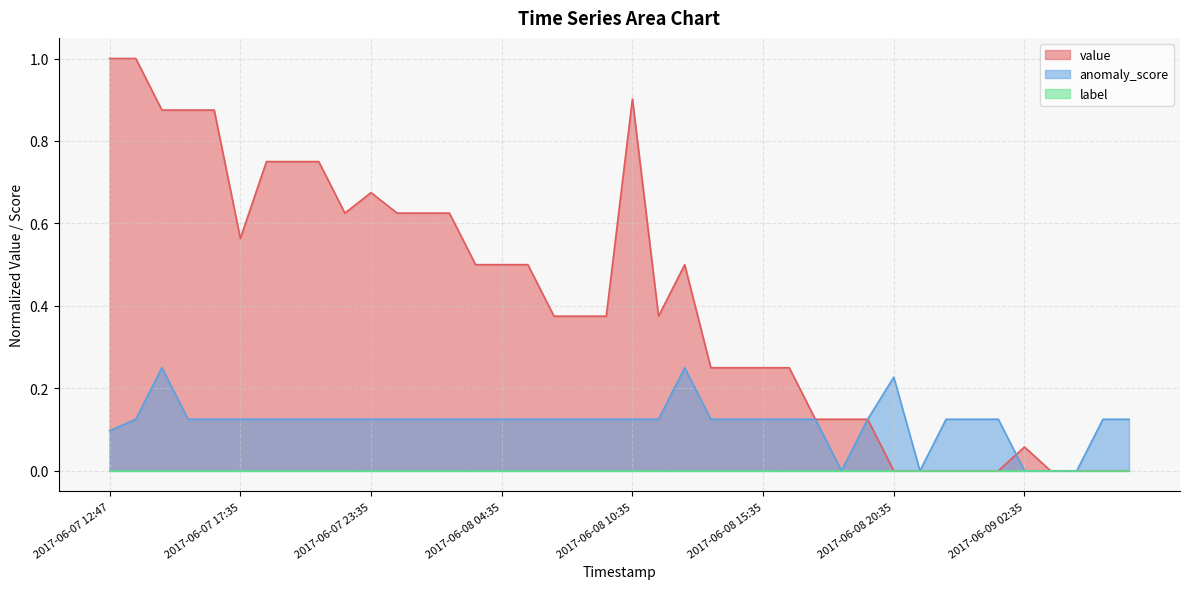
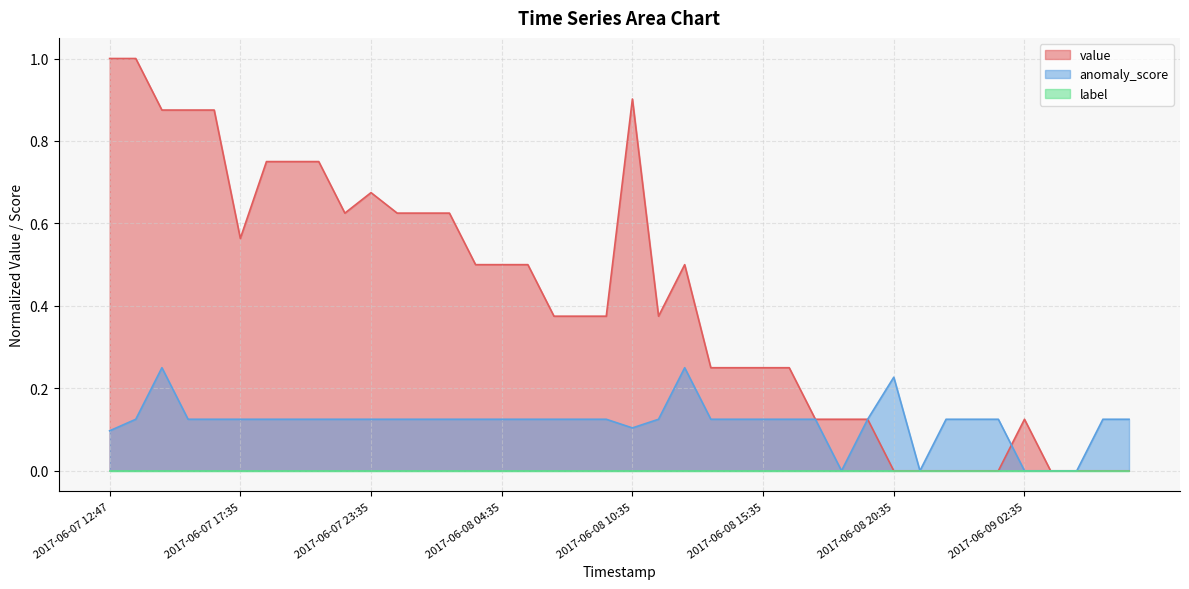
  {
    "value": {
      "2017-06-07 12:47": 1.00,
      "2017-06-07 17:35": 0.56,
      "2017-06-07 23:35": 0.67,
      "2017-06-08 04:35": 0.50,
      "2017-06-08 10:35": 0.90,
      "2017-06-08 15:35": 0.25,
-     "2017-06-09 02:35": 0.06
+     "2017-06-09 02:35": 0.12
    },
    "anomaly_score": {
      "2017-06-07 12:47": 0.10,
      "2017-06-07 17:35": 0.13,
      "2017-06-07 23:35": 0.13,
      "2017-06-08 04:35": 0.13,
-     "2017-06-08 10:35": 0.13,
+     "2017-06-08 10:35": 0.10,
      "2017-06-08 15:35": 0.13,
      "2017-06-08 20:35": 0.23
    },
    "label": {
      "2017-06-07 12:47": 0.00,
      "2017-06-07 17:35": 0.00,
      "2017-06-07 23:35": 0.00,
      "2017-06-08 04:35": 0.00,
      "2017-06-08 10:35": 0.00,
      "2017-06-08 15:35": 0.00
    }
  }
